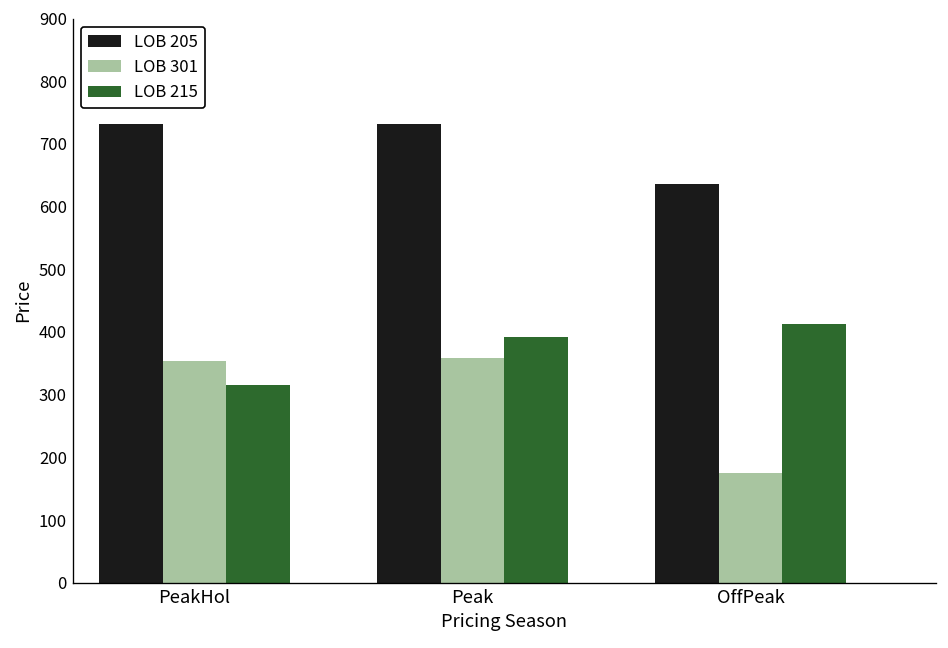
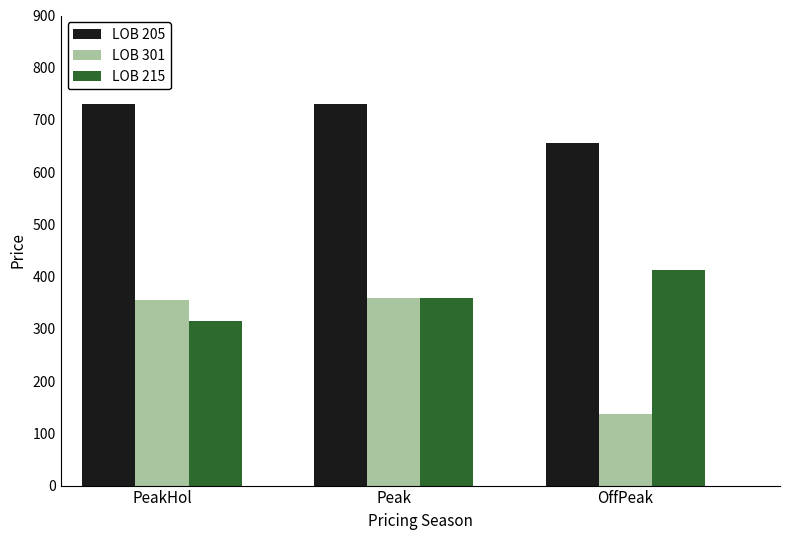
  {
    "LOB 205": {
      "PeakHol": 730,
      "Peak": 730,
-     "OffPeak": 640
+     "OffPeak": 660
    },
    "LOB 301": {
      "PeakHol": 350,
      "Peak": 360,
-     "OffPeak": 180
+     "OffPeak": 140
    },
    "LOB 215": {
      "PeakHol": 310,
-     "Peak": 390,
+     "Peak": 360,
      "OffPeak": 410
    }
  }
